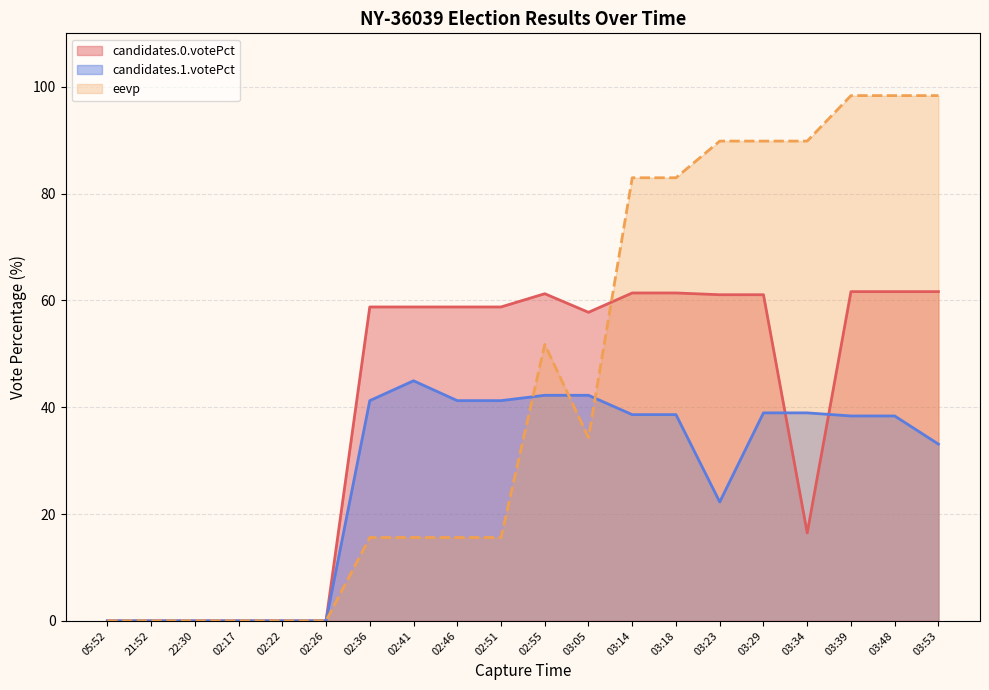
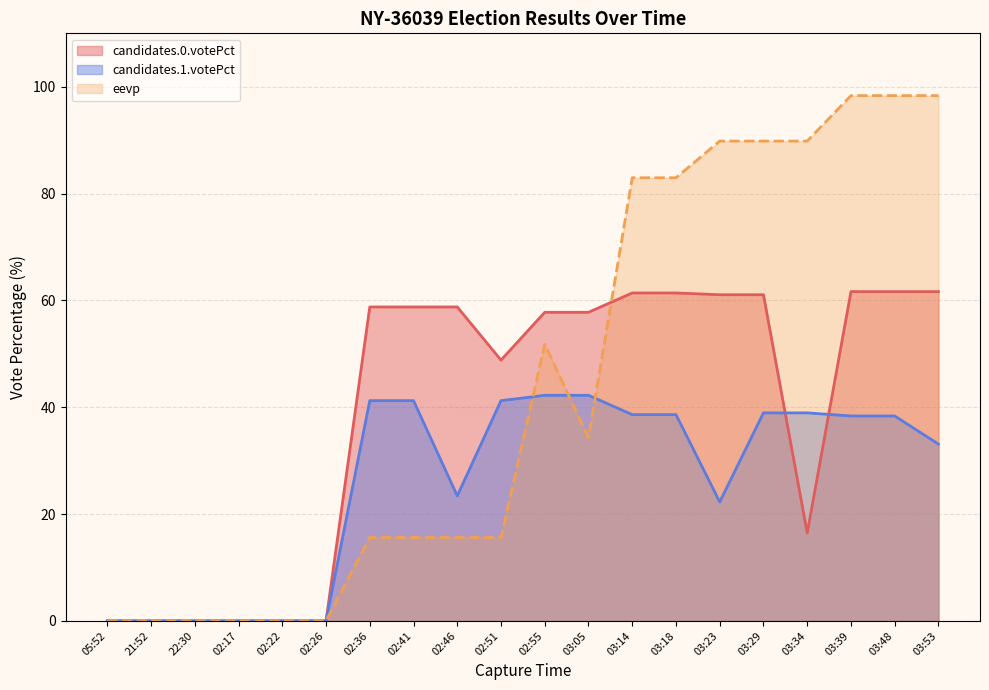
  {
    "candidates.0.votePct": {
      "02:36": 59,
      "02:41": 59,
      "02:46": 59,
-     "02:51": 59,
-     "02:55": 61,
+     "02:51": 49,
+     "02:55": 58,
      "03:05": 58,
      "03:14": 61,
      "03:18": 61,
      "03:23": 61,
      "03:29": 61,
      "03:34": 16,
      "03:39": 62,
      "03:48": 62,
      "03:53": 62
    },
    "candidates.1.votePct": {
      "02:36": 41,
-     "02:41": 45,
-     "02:46": 41,
+     "02:41": 41,
+     "02:46": 23,
      "02:51": 41,
      "02:55": 42,
      "03:05": 42,
      "03:14": 39,
      "03:18": 39,
      "03:23": 22,
      "03:29": 39,
      "03:34": 39,
      "03:39": 38,
      "03:48": 38,
      "03:53": 33
    },
    "eevp": {
      "02:36": 16,
      "02:41": 16,
      "02:46": 16,
      "02:51": 16,
      "02:55": 52,
      "03:05": 34,
      "03:14": 83,
      "03:18": 83,
      "03:23": 90,
      "03:29": 90,
      "03:34": 90,
      "03:39": 98,
      "03:48": 98,
      "03:53": 98
    }
  }
